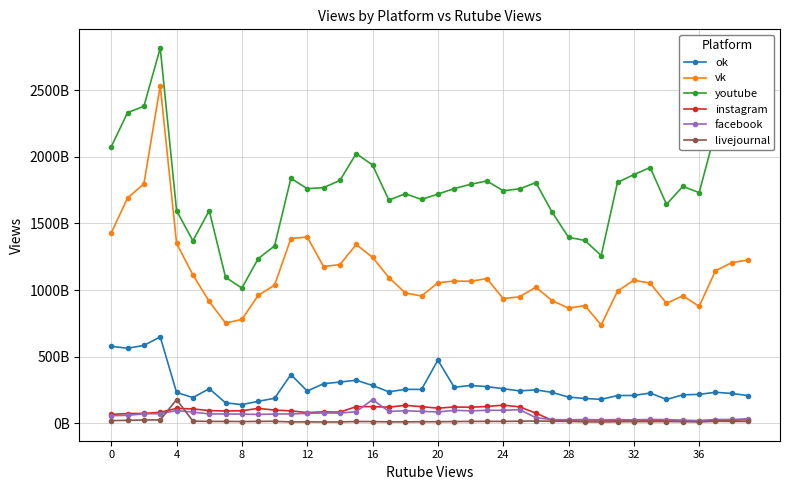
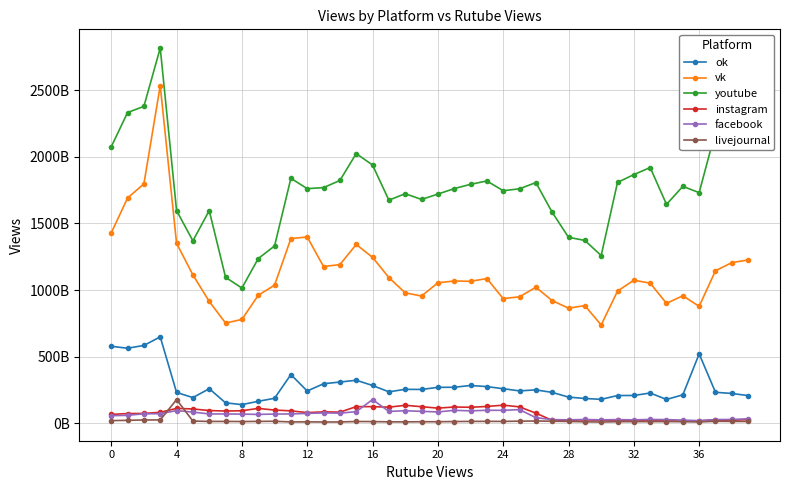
  {
    "ok": {
      "0": 580000000000,
      "4": 230000000000,
      "8": 140000000000,
      "12": 240000000000,
      "16": 280000000000,
-     "20": 470000000000,
+     "20": 270000000000,
      "24": 260000000000,
      "28": 200000000000,
      "32": 210000000000,
-     "36": 220000000000
+     "36": 520000000000
    },
    "vk": {
      "0": 1430000000000,
      "4": 1350000000000,
      "8": 780000000000,
      "12": 1400000000000,
      "16": 1250000000000,
      "20": 1050000000000,
      "24": 940000000000,
      "28": 860000000000,
      "32": 1070000000000,
      "36": 880000000000
    },
    "youtube": {
      "0": 2070000000000,
      "4": 1600000000000,
      "8": 1020000000000,
      "12": 1760000000000,
      "16": 1940000000000,
      "20": 1720000000000,
      "24": 1750000000000,
      "28": 1400000000000,
      "32": 1870000000000,
      "36": 1730000000000
    },
    "instagram": {
      "8": 100000000000,
      "16": 130000000000,
      "20": 110000000000,
      "24": 140000000000
    },
    "facebook": {
      "8": 70000000000,
      "16": 180000000000,
      "20": 90000000000,
      "24": 100000000000
    },
    "livejournal": {
      "0": 20000000000,
      "4": 180000000000,
      "8": 10000000000,
      "12": 10000000000,
      "16": 10000000000,
      "20": 10000000000,
      "24": 20000000000
    }
  }
